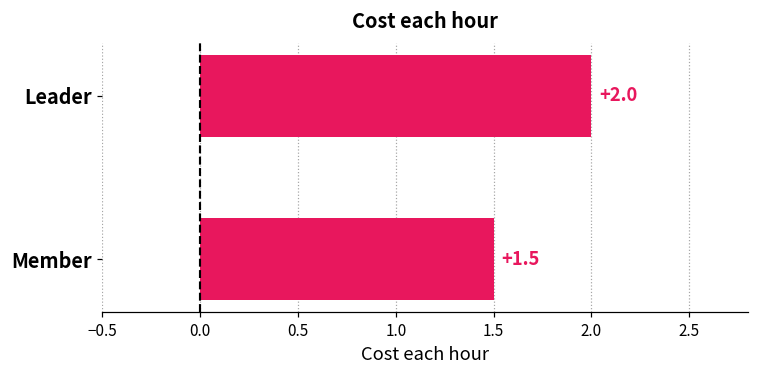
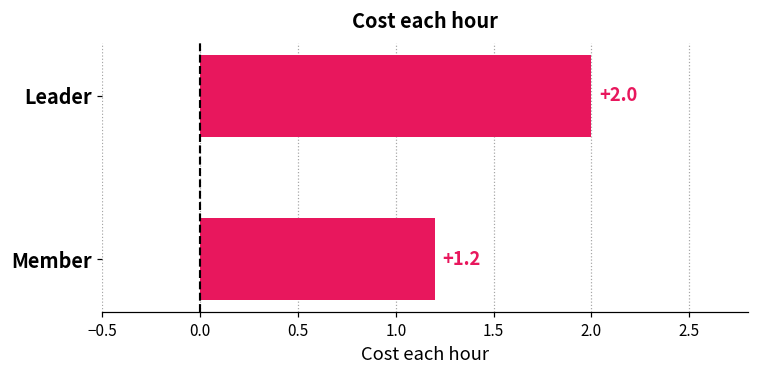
  {
    "Leader": "+2.0",
-   "Member": "+1.5"
+   "Member": "+1.2"
  }
